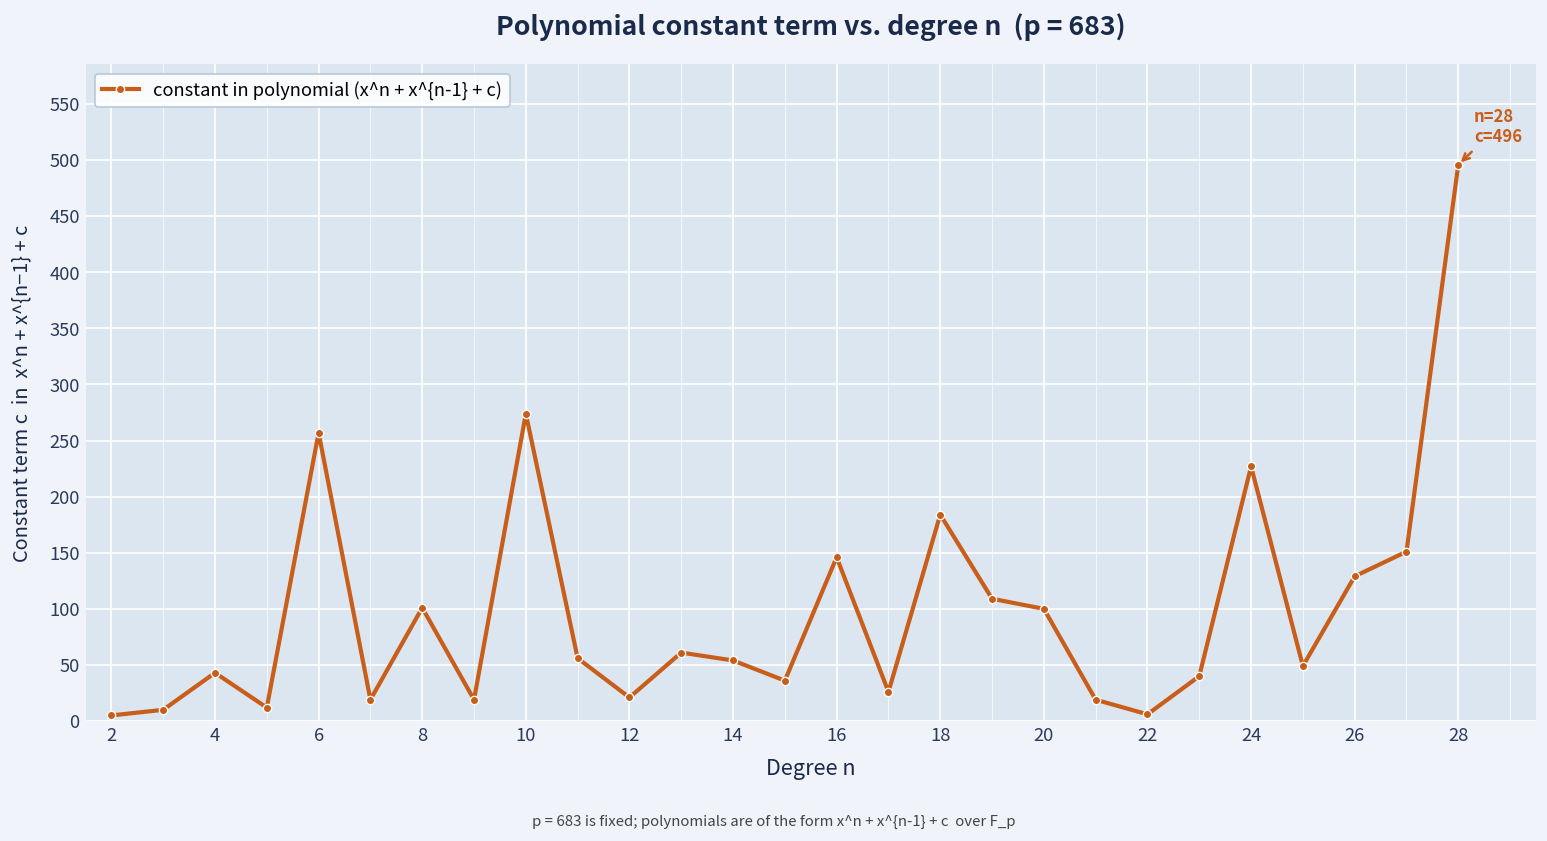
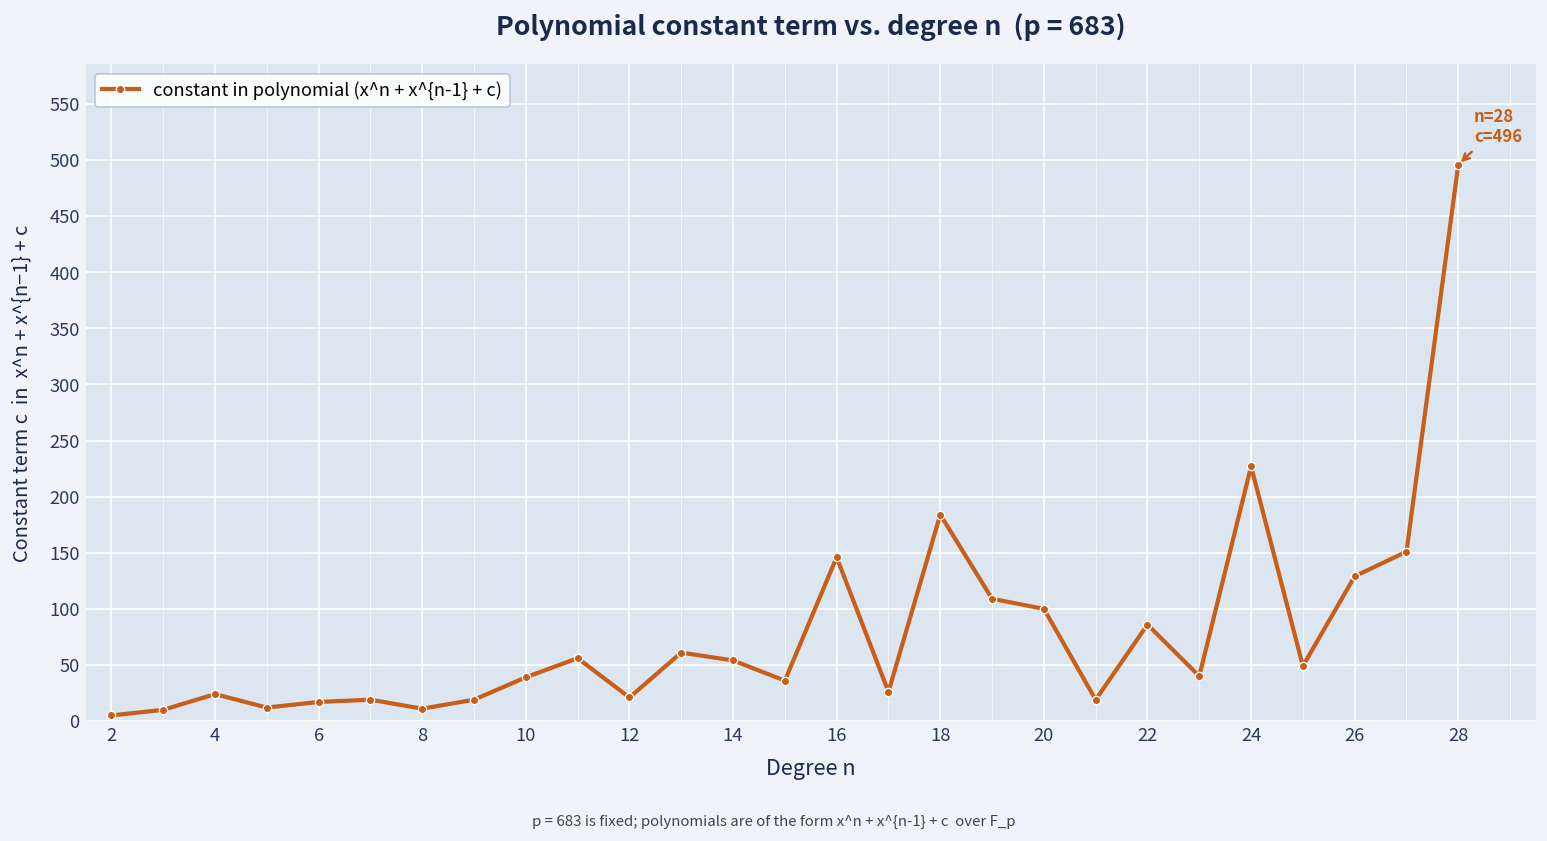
  {
    "2": 10,
-   "4": 40,
-   "6": 260,
-   "8": 100,
-   "10": 270,
+   "4": 20,
+   "6": 20,
+   "8": 10,
+   "10": 40,
    "12": 20,
    "14": 50,
    "16": 150,
    "18": 180,
    "20": 100,
-   "22": 10,
+   "22": 90,
    "24": 230,
    "26": 130
  }
